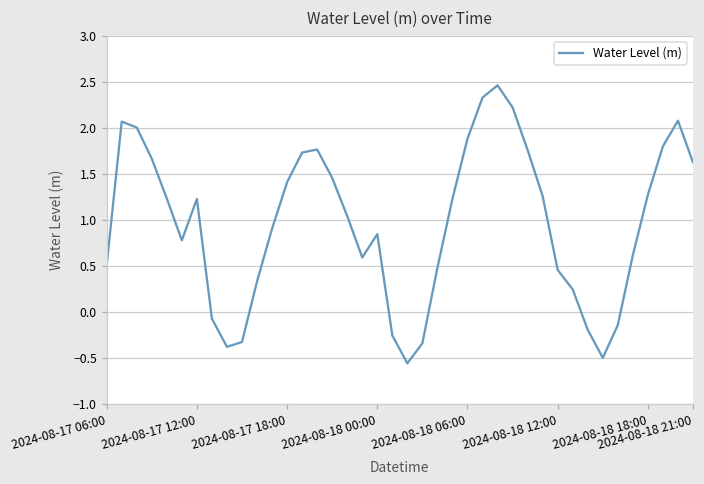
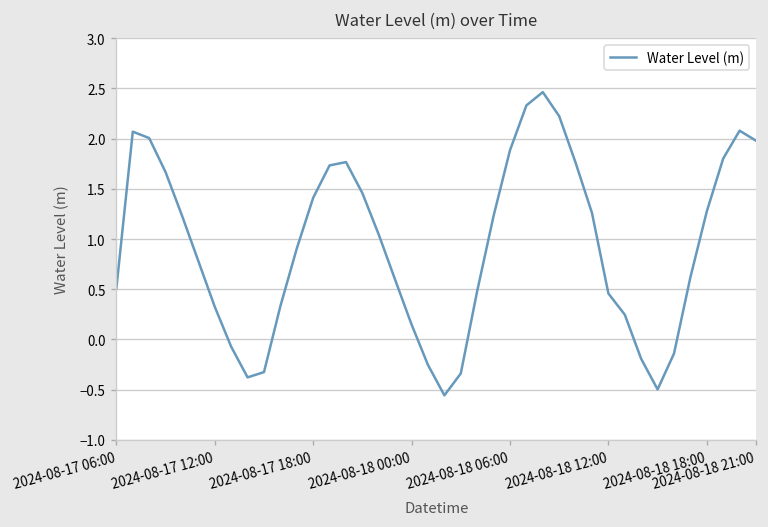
  {
    "2024-08-17 06:00": 0.5,
-   "2024-08-17 12:00": 1.2,
+   "2024-08-17 12:00": 0.3,
    "2024-08-17 18:00": 1.4,
-   "2024-08-18 00:00": 0.8,
+   "2024-08-18 00:00": 0.1,
    "2024-08-18 06:00": 1.9,
    "2024-08-18 12:00": 0.5,
    "2024-08-18 18:00": 1.3,
-   "2024-08-18 21:00": 1.6
+   "2024-08-18 21:00": 2.0
  }
